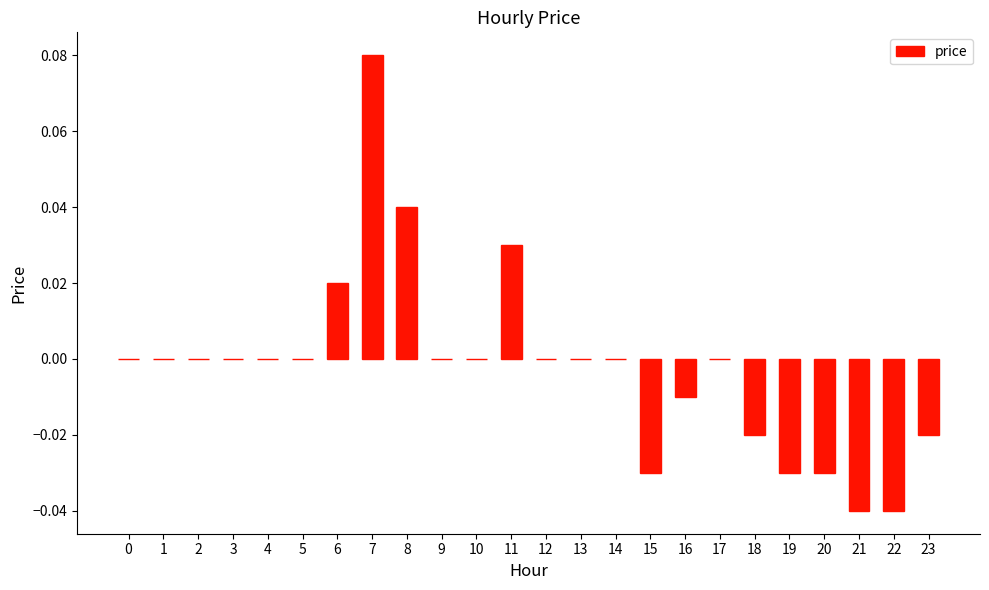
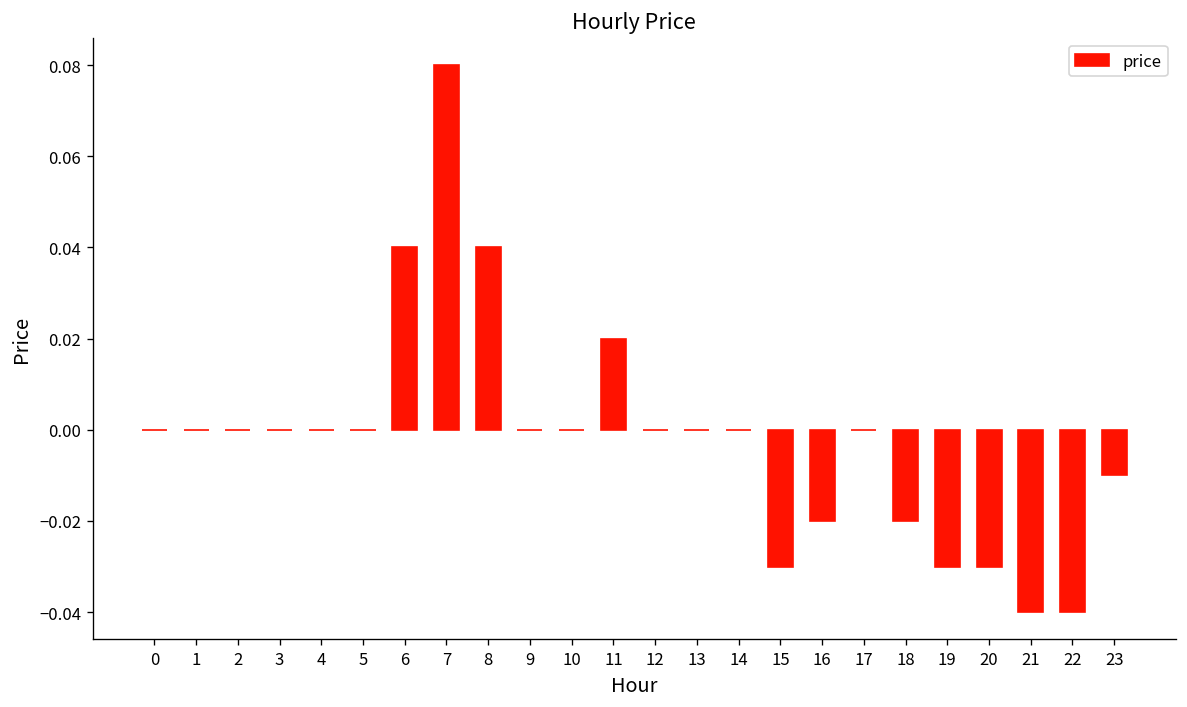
  {
    "0": 0.00,
    "1": 0.00,
    "2": 0.00,
    "3": 0.00,
    "4": 0.00,
    "5": 0.00,
-   "6": 0.02,
+   "6": 0.04,
    "7": 0.08,
    "8": 0.04,
    "9": 0.00,
    "10": 0.00,
-   "11": 0.03,
+   "11": 0.02,
    "12": 0.00,
    "13": 0.00,
    "14": 0.00,
    "15": -0.03,
-   "16": -0.01,
+   "16": -0.02,
    "17": 0.00,
    "18": -0.02,
    "19": -0.03,
    "20": -0.03,
    "21": -0.04,
    "22": -0.04,
-   "23": -0.02
+   "23": -0.01
  }
